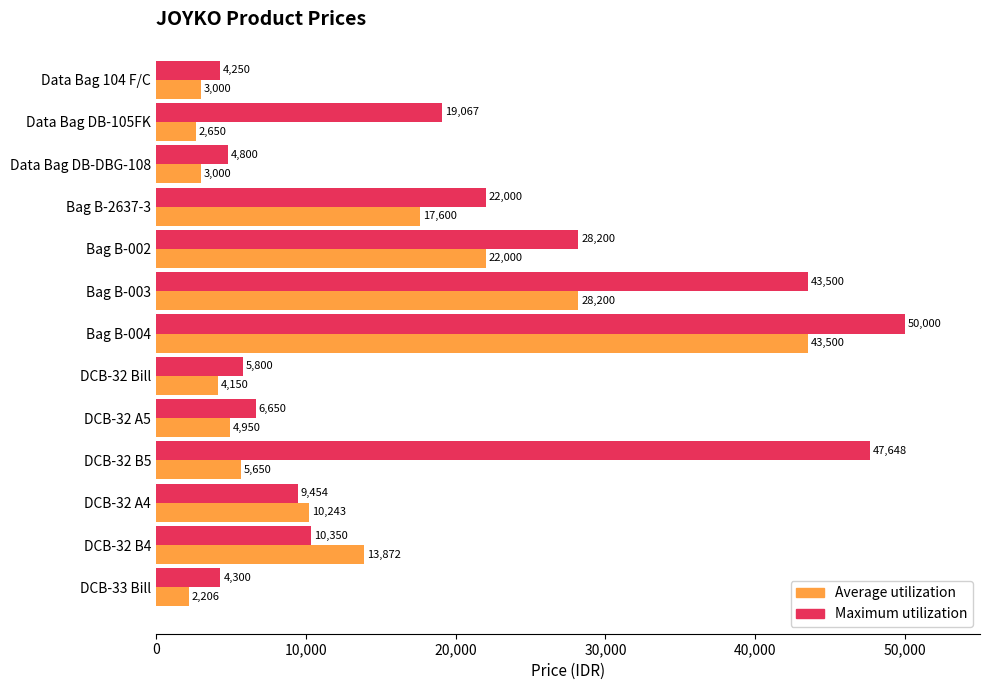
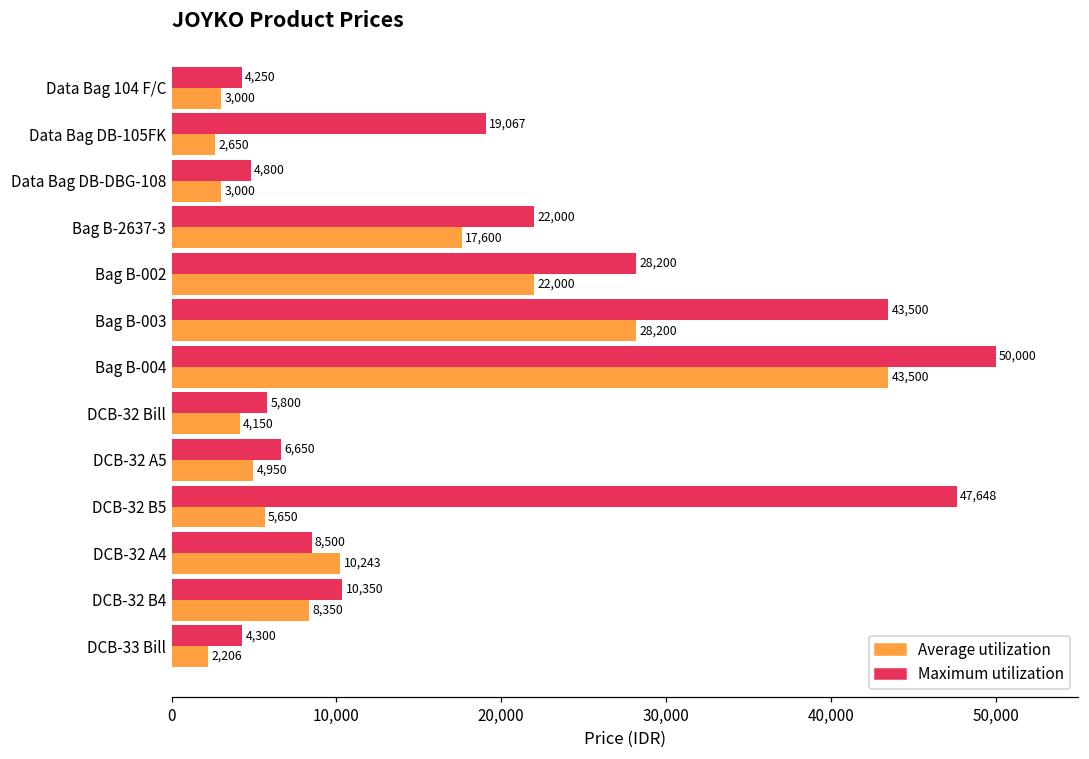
  {
    "Average utilization": {
      "Data Bag 104 F/C": "3,000",
      "Data Bag DB-105FK": "2,650",
      "Data Bag DB-DBG-108": "3,000",
      "Bag B-2637-3": "17,600",
      "Bag B-002": "22,000",
      "Bag B-003": "28,200",
      "Bag B-004": "43,500",
      "DCB-32 Bill": "4,150",
      "DCB-32 A5": "4,950",
      "DCB-32 B5": "5,650",
      "DCB-32 A4": "10,243",
-     "DCB-32 B4": "13,872",
+     "DCB-32 B4": "8,350",
      "DCB-33 Bill": "2,206"
    },
    "Maximum utilization": {
      "Data Bag 104 F/C": "4,250",
      "Data Bag DB-105FK": "19,067",
      "Data Bag DB-DBG-108": "4,800",
      "Bag B-2637-3": "22,000",
      "Bag B-002": "28,200",
      "Bag B-003": "43,500",
      "Bag B-004": "50,000",
      "DCB-32 Bill": "5,800",
      "DCB-32 A5": "6,650",
      "DCB-32 B5": "47,648",
-     "DCB-32 A4": "9,454",
+     "DCB-32 A4": "8,500",
      "DCB-32 B4": "10,350",
      "DCB-33 Bill": "4,300"
    }
  }
